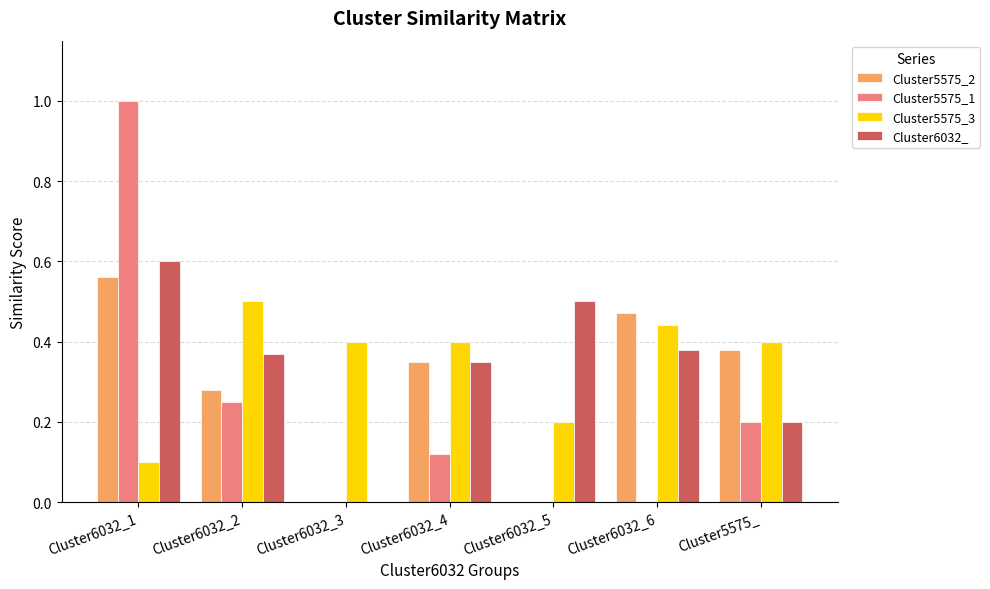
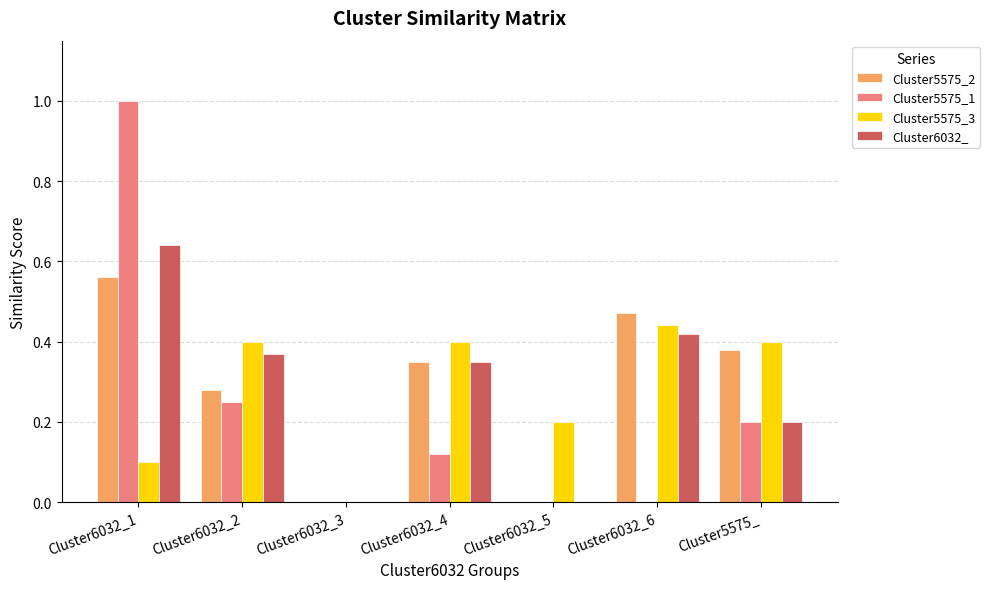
  {
    "Cluster5575_3": {
      "Cluster6032_1": 0.1,
-     "Cluster6032_2": 0.5,
-     "Cluster6032_3": 0.4,
+     "Cluster6032_2": 0.4,
+     "Cluster6032_3": 0.0,
      "Cluster6032_4": 0.4,
      "Cluster6032_5": 0.2,
      "Cluster6032_6": 0.44,
      "Cluster5575_": 0.4
    },
    "Cluster6032_": {
-     "Cluster6032_1": 0.60,
+     "Cluster6032_1": 0.64,
      "Cluster6032_2": 0.37,
      "Cluster6032_3": 0.00,
      "Cluster6032_4": 0.35,
-     "Cluster6032_5": 0.5,
-     "Cluster6032_6": 0.38,
+     "Cluster6032_5": 0.0,
+     "Cluster6032_6": 0.42,
      "Cluster5575_": 0.20
    }
  }
